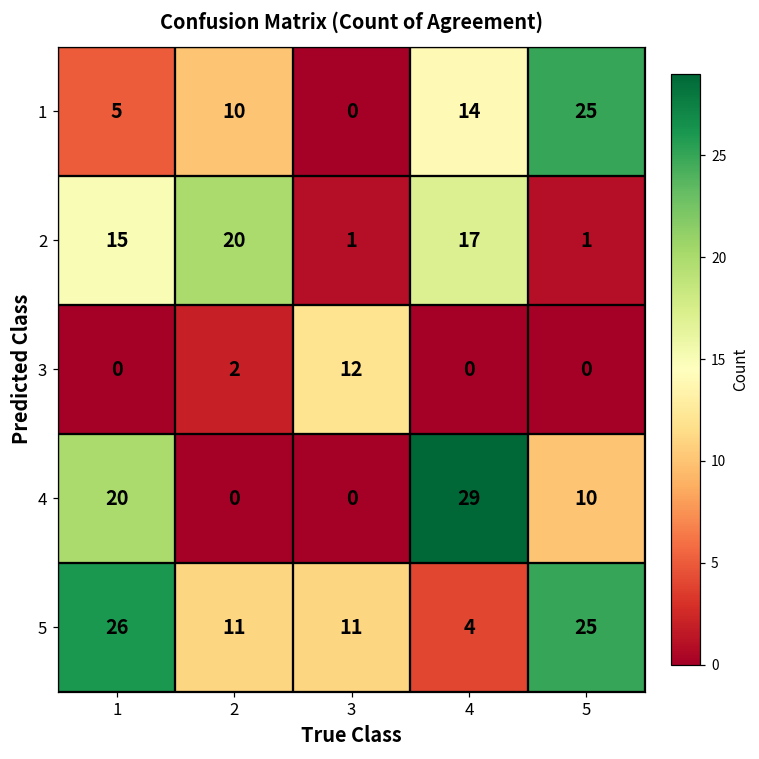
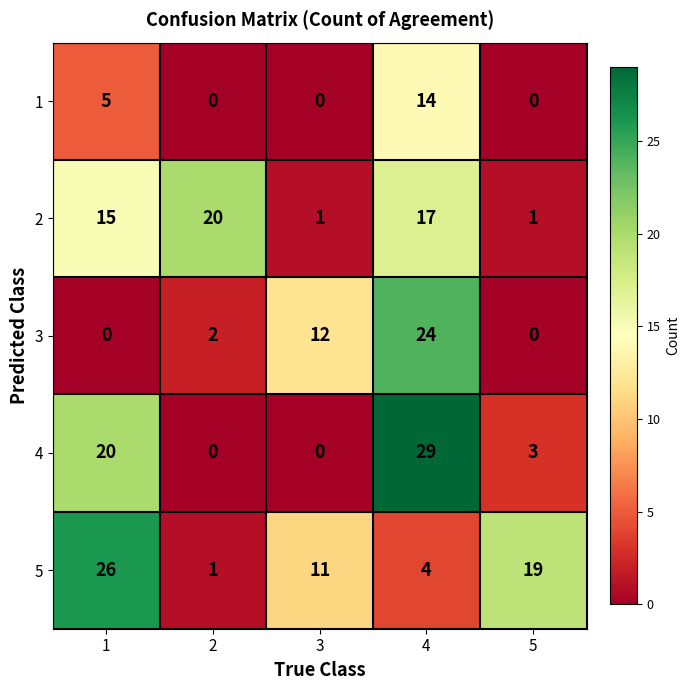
  {
    "1": {
      "1": 5,
-     "2": 10,
+     "2": 0,
      "3": 0,
      "4": 14,
-     "5": 25
+     "5": 0
    },
    "2": {
      "1": 15,
      "2": 20,
      "3": 1,
      "4": 17,
      "5": 1
    },
    "3": {
      "1": 0,
      "2": 2,
      "3": 12,
-     "4": 0,
+     "4": 24,
      "5": 0
    },
    "4": {
      "1": 20,
      "2": 0,
      "3": 0,
      "4": 29,
-     "5": 10
+     "5": 3
    },
    "5": {
      "1": 26,
-     "2": 11,
+     "2": 1,
      "3": 11,
      "4": 4,
-     "5": 25
+     "5": 19
    }
  }
